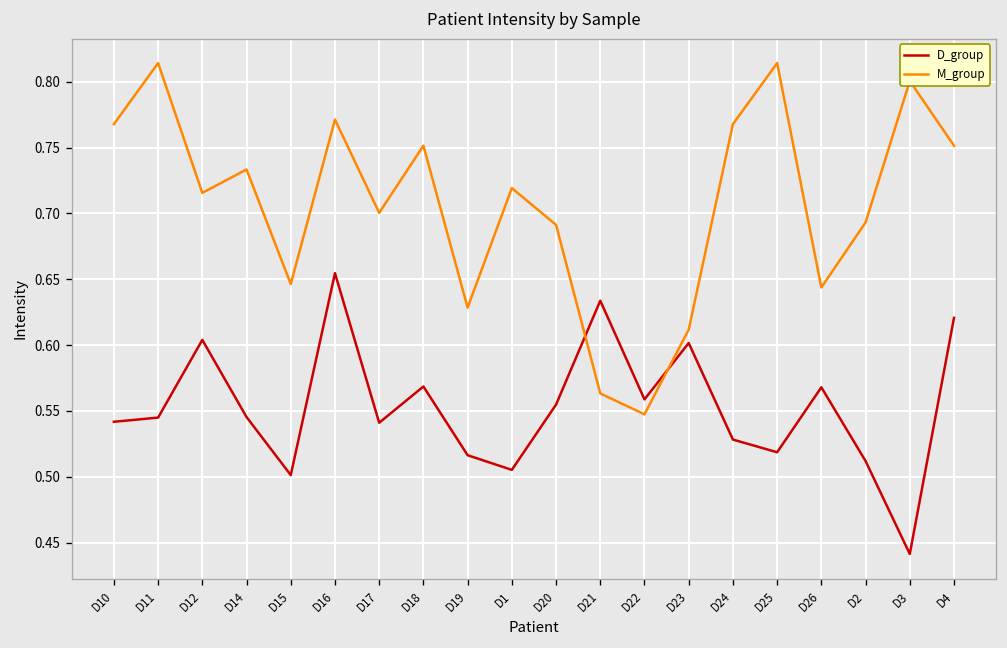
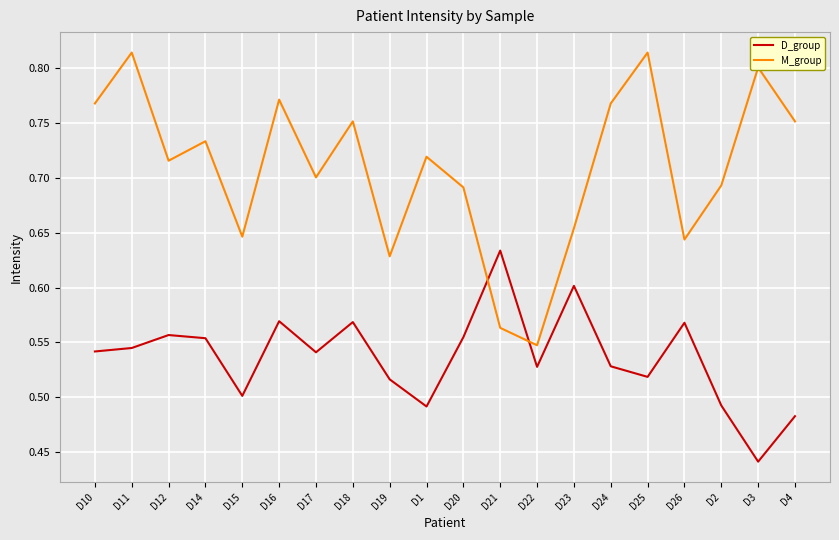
  {
    "D_group": {
      "D10": 0.542,
      "D11": 0.545,
-     "D12": 0.604,
-     "D14": 0.545,
+     "D12": 0.557,
+     "D14": 0.554,
      "D15": 0.501,
-     "D16": 0.655,
+     "D16": 0.569,
      "D17": 0.541,
      "D18": 0.569,
      "D19": 0.516,
-     "D1": 0.505,
+     "D1": 0.492,
      "D20": 0.555,
      "D21": 0.634,
-     "D22": 0.559,
+     "D22": 0.528,
      "D23": 0.602,
      "D24": 0.528,
      "D25": 0.519,
      "D26": 0.568,
-     "D2": 0.512,
+     "D2": 0.493,
      "D3": 0.441,
-     "D4": 0.621
+     "D4": 0.483
    },
    "M_group": {
      "D10": 0.768,
      "D11": 0.814,
      "D12": 0.716,
      "D14": 0.733,
      "D15": 0.646,
      "D16": 0.771,
      "D17": 0.700,
      "D18": 0.751,
      "D19": 0.628,
      "D1": 0.719,
      "D20": 0.691,
      "D21": 0.563,
      "D22": 0.547,
-     "D23": 0.612,
+     "D23": 0.654,
      "D24": 0.768,
      "D25": 0.814,
      "D26": 0.644,
      "D2": 0.693,
      "D4": 0.751
    }
  }
